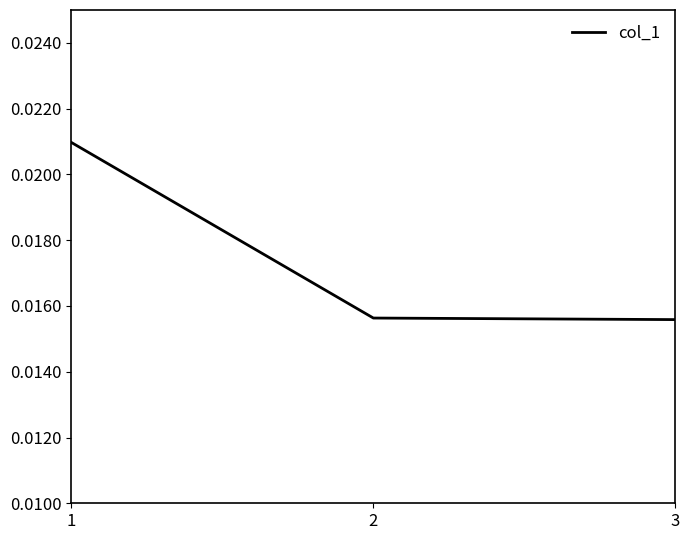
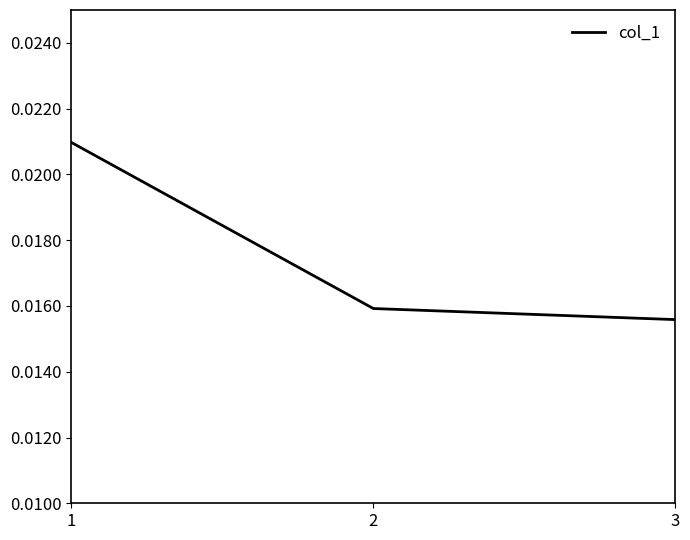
  {
    "1": 0.0210,
-   "2": 0.0156,
+   "2": 0.0159,
    "3": 0.0156
  }
